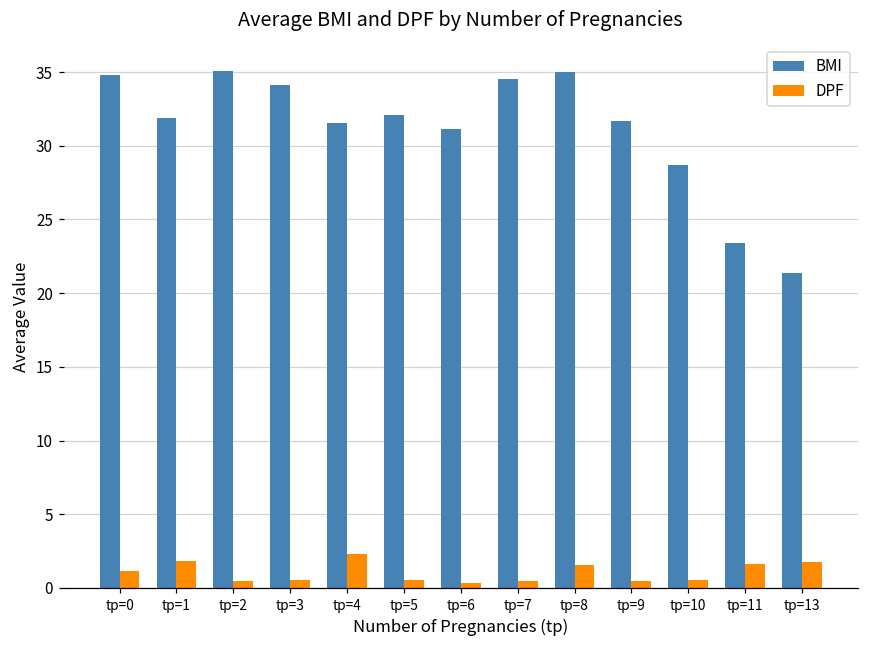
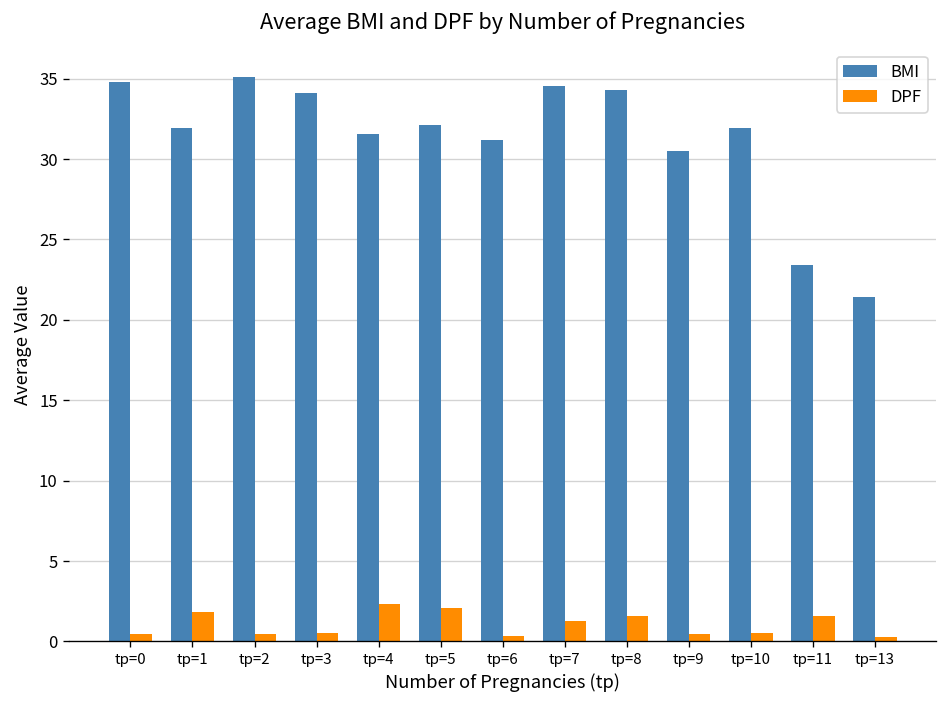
  {
    "BMI": {
      "tp=0": 34.8,
      "tp=1": 31.9,
      "tp=2": 35.1,
      "tp=3": 34.1,
      "tp=4": 31.6,
      "tp=5": 32.1,
      "tp=6": 31.2,
      "tp=7": 34.5,
-     "tp=8": 35.0,
-     "tp=9": 31.7,
-     "tp=10": 28.7,
+     "tp=8": 34.3,
+     "tp=9": 30.5,
+     "tp=10": 31.9,
      "tp=11": 23.4,
      "tp=13": 21.4
    },
    "DPF": {
-     "tp=0": 1.1,
+     "tp=0": 0.4,
      "tp=1": 1.8,
      "tp=2": 0.4,
      "tp=3": 0.6,
      "tp=4": 2.3,
-     "tp=5": 0.5,
+     "tp=5": 2.1,
      "tp=6": 0.4,
-     "tp=7": 0.4,
+     "tp=7": 1.3,
      "tp=8": 1.6,
      "tp=9": 0.5,
      "tp=10": 0.5,
      "tp=11": 1.6,
-     "tp=13": 1.8
+     "tp=13": 0.2
    }
  }
